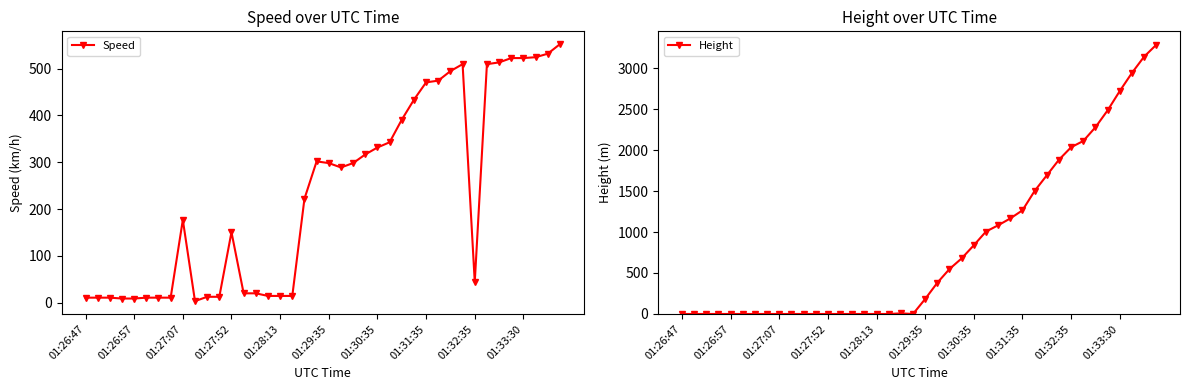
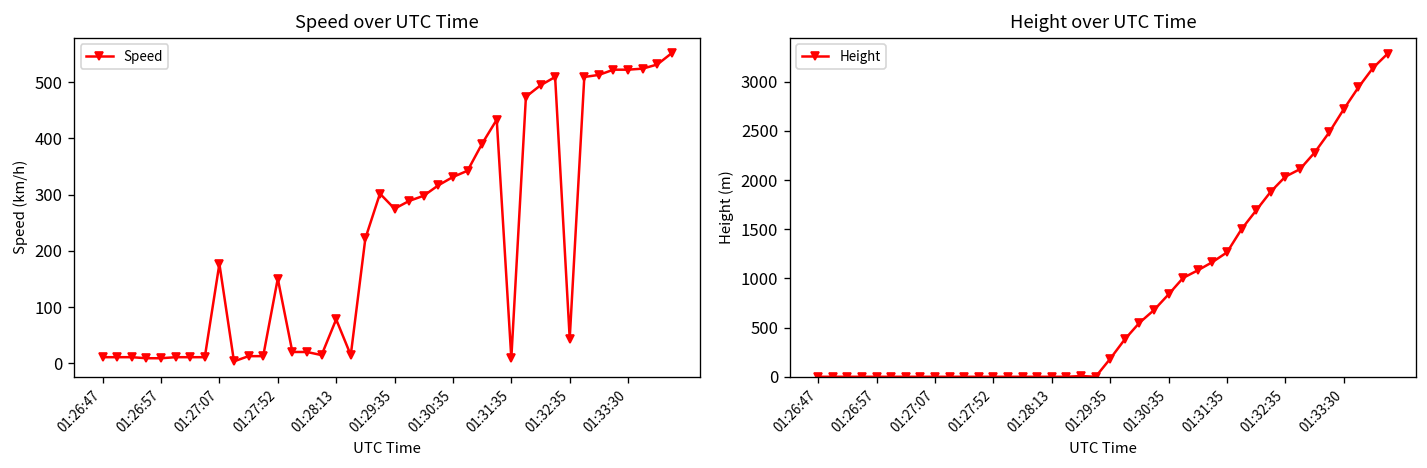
  {
    "Speed over UTC Time": {
      "01:26:47": 10,
      "01:27:07": 180,
      "01:27:52": 150,
-     "01:28:13": 10,
-     "01:29:35": 300,
+     "01:28:13": 80,
+     "01:29:35": 280,
      "01:30:35": 330,
-     "01:31:35": 470,
+     "01:31:35": 10,
      "01:32:35": 40,
      "01:33:30": 520
    },
    "Height over UTC Time": {
      "01:26:47": 0,
      "01:27:07": 0,
      "01:27:52": 0,
      "01:28:13": 0,
      "01:29:35": 200,
      "01:30:35": 800,
      "01:31:35": 1300,
      "01:32:35": 2000,
      "01:33:30": 2700
    }
  }
